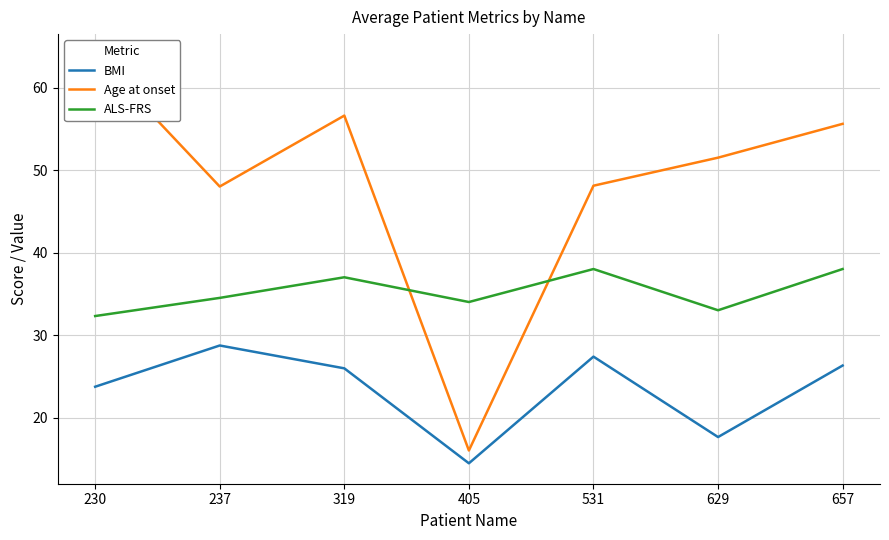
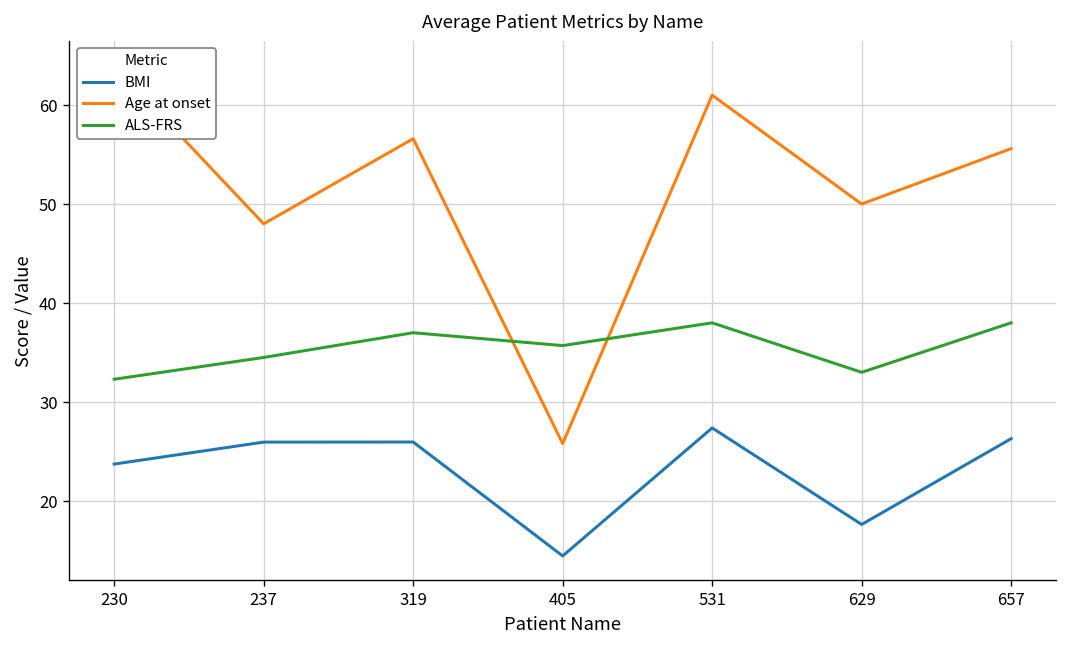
  {
    "BMI": {
      "230": 24,
-     "237": 29,
+     "237": 26,
      "319": 26,
      "405": 14,
      "531": 27,
      "629": 18,
      "657": 26
    },
    "Age at onset": {
      "237": 48,
      "319": 57,
-     "405": 16,
-     "531": 48,
-     "629": 52,
+     "405": 26,
+     "531": 61,
+     "629": 50,
      "657": 56
    },
    "ALS-FRS": {
      "230": 32,
      "237": 35,
      "319": 37,
-     "405": 34,
+     "405": 36,
      "531": 38,
      "629": 33,
      "657": 38
    }
  }
